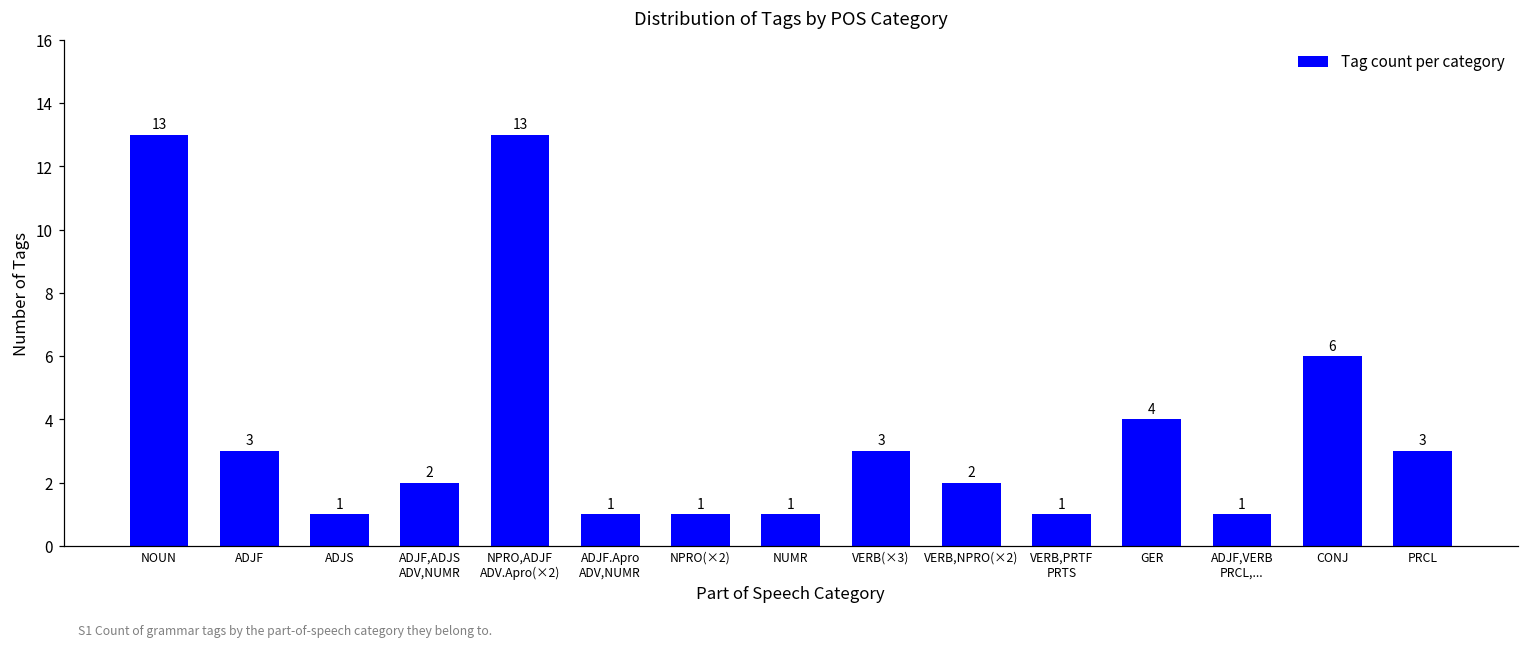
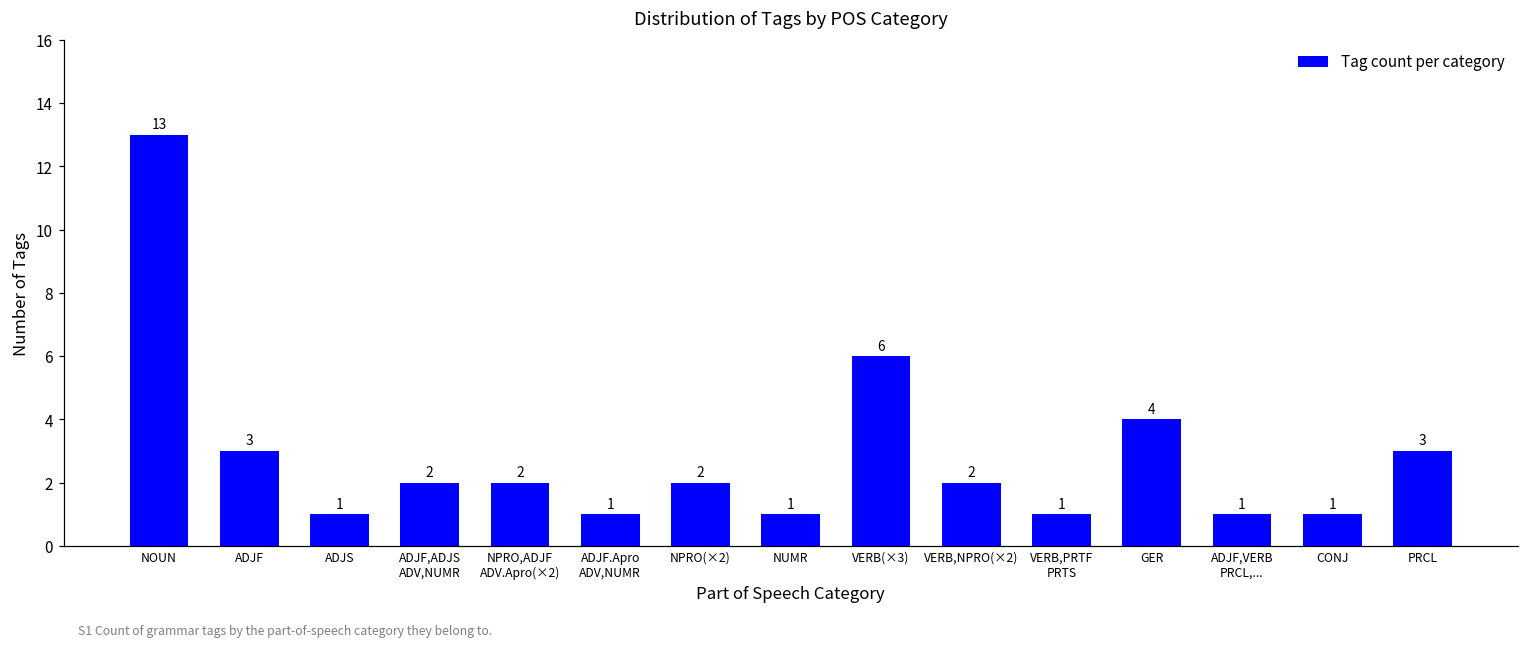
  {
    "NOUN": 13,
    "ADJF": 3,
    "ADJS": 1,
    "ADJF,ADJS ADV,NUMR": 2,
-   "NPRO,ADJF ADV.Apro(×2)": 13,
+   "NPRO,ADJF ADV.Apro(×2)": 2,
    "ADJF.Apro ADV,NUMR": 1,
-   "NPRO(×2)": 1,
+   "NPRO(×2)": 2,
    "NUMR": 1,
-   "VERB(×3)": 3,
+   "VERB(×3)": 6,
    "VERB,NPRO(×2)": 2,
    "VERB,PRTF PRTS": 1,
    "GER": 4,
    "ADJF,VERB PRCL,...": 1,
-   "CONJ": 6,
+   "CONJ": 1,
    "PRCL": 3
  }
